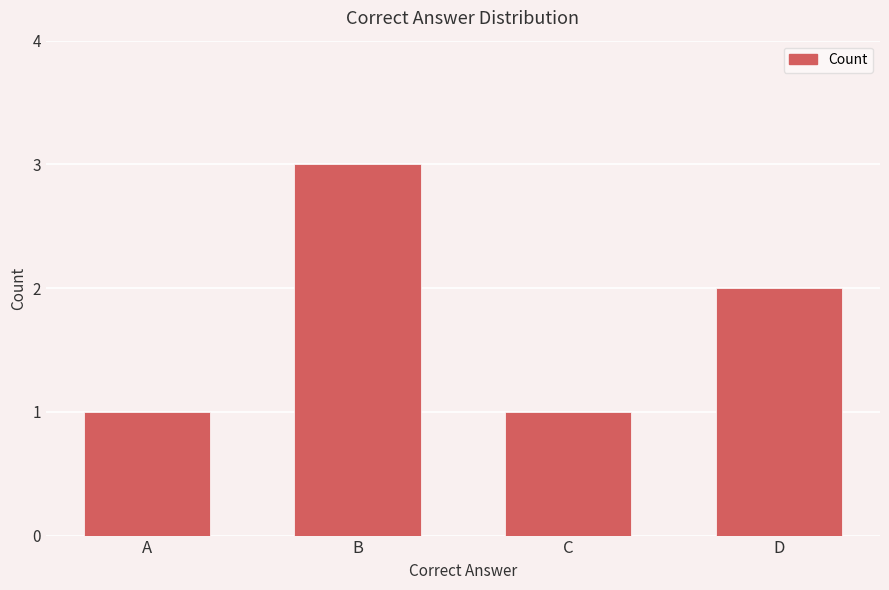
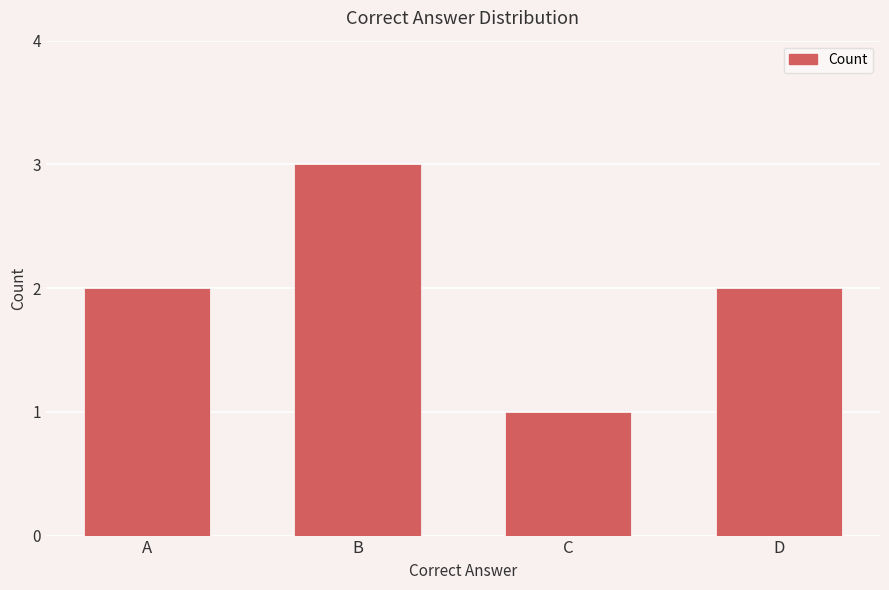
  {
-   "A": 1,
+   "A": 2,
    "B": 3,
    "C": 1,
    "D": 2
  }
